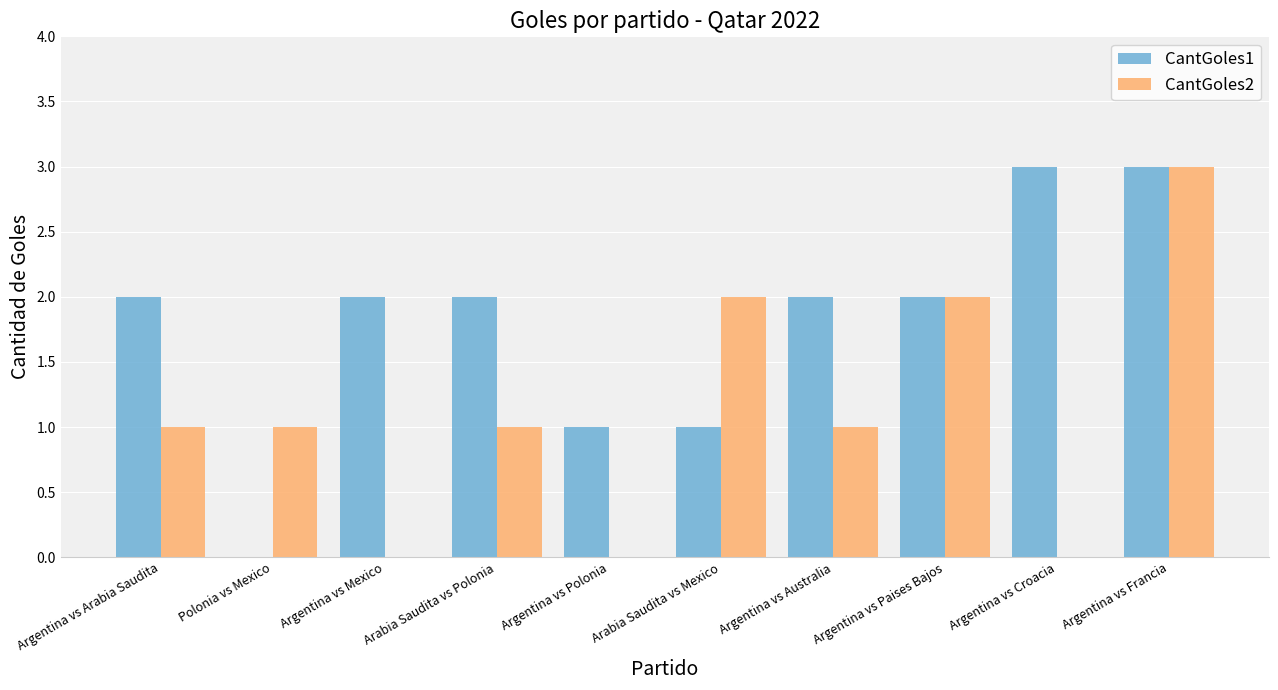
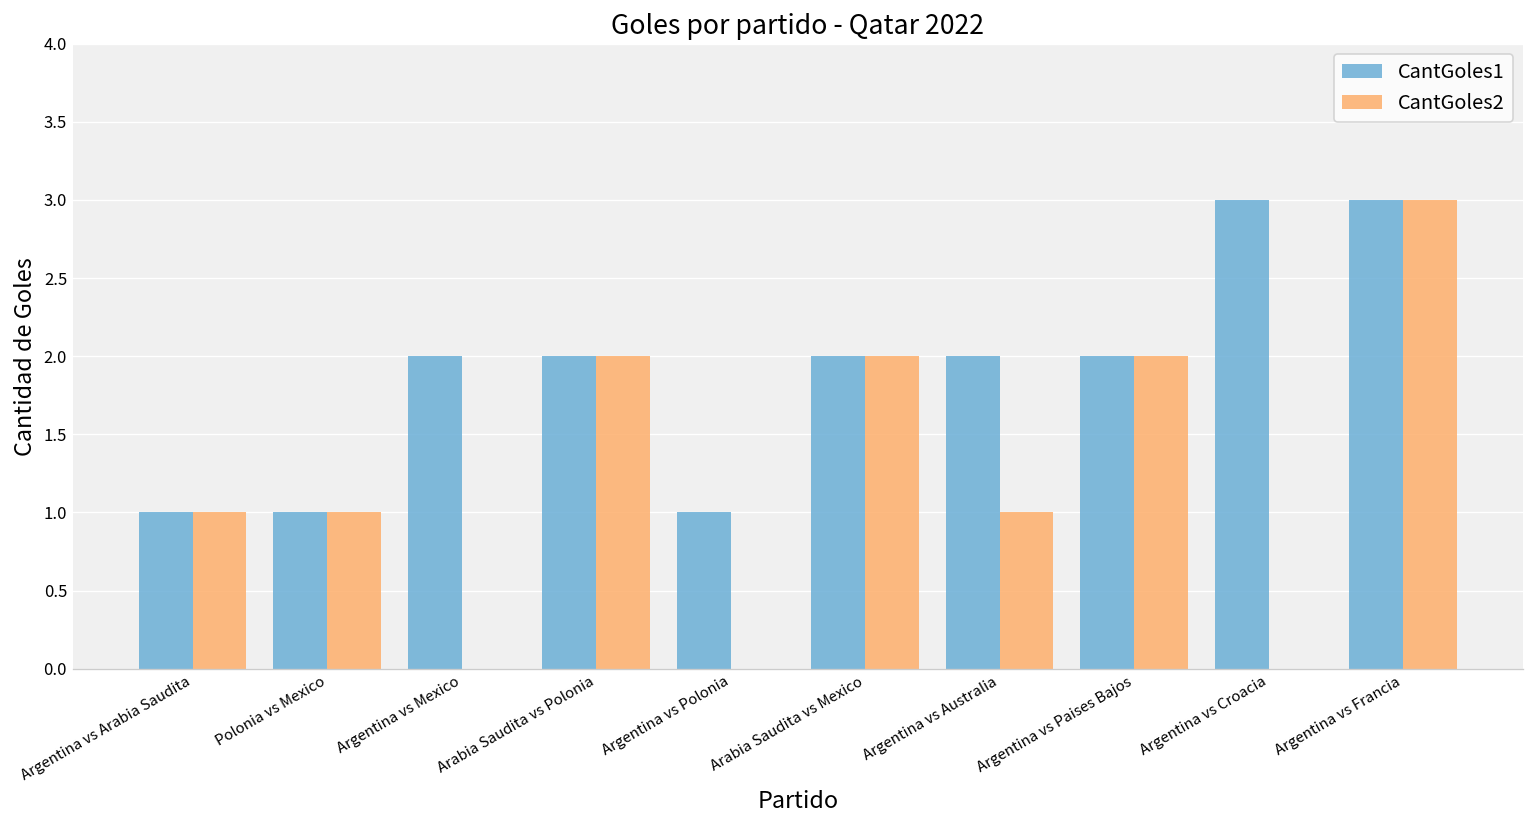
  {
    "CantGoles1": {
-     "Argentina vs Arabia Saudita": 2,
-     "Polonia vs Mexico": 0,
+     "Argentina vs Arabia Saudita": 1,
+     "Polonia vs Mexico": 1,
      "Argentina vs Mexico": 2,
      "Arabia Saudita vs Polonia": 2,
      "Argentina vs Polonia": 1,
-     "Arabia Saudita vs Mexico": 1,
+     "Arabia Saudita vs Mexico": 2,
      "Argentina vs Australia": 2,
      "Argentina vs Paises Bajos": 2,
      "Argentina vs Croacia": 3,
      "Argentina vs Francia": 3
    },
    "CantGoles2": {
      "Argentina vs Arabia Saudita": 1,
      "Polonia vs Mexico": 1,
      "Argentina vs Mexico": 0,
-     "Arabia Saudita vs Polonia": 1,
+     "Arabia Saudita vs Polonia": 2,
      "Argentina vs Polonia": 0,
      "Arabia Saudita vs Mexico": 2,
      "Argentina vs Australia": 1,
      "Argentina vs Paises Bajos": 2,
      "Argentina vs Croacia": 0,
      "Argentina vs Francia": 3
    }
  }
